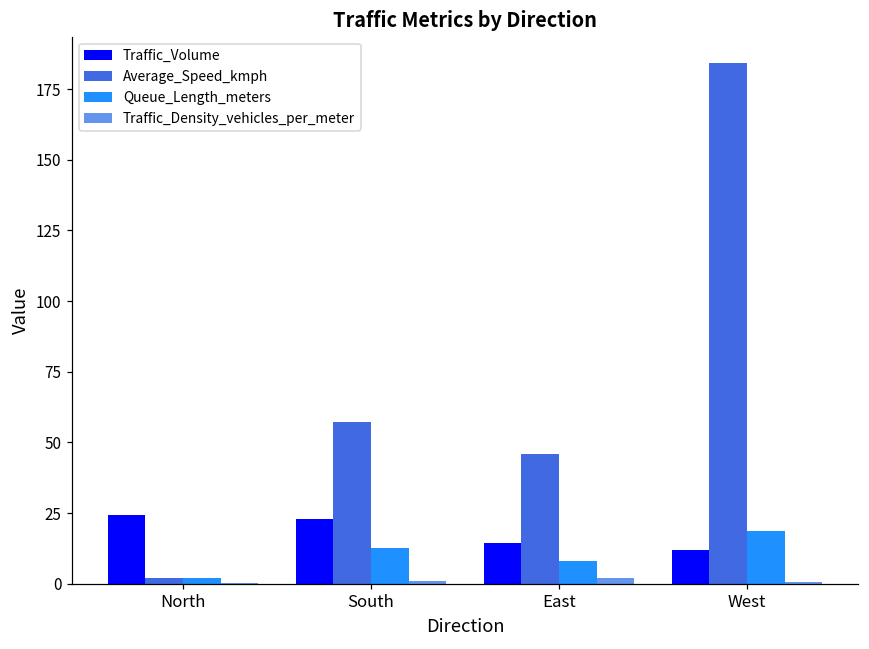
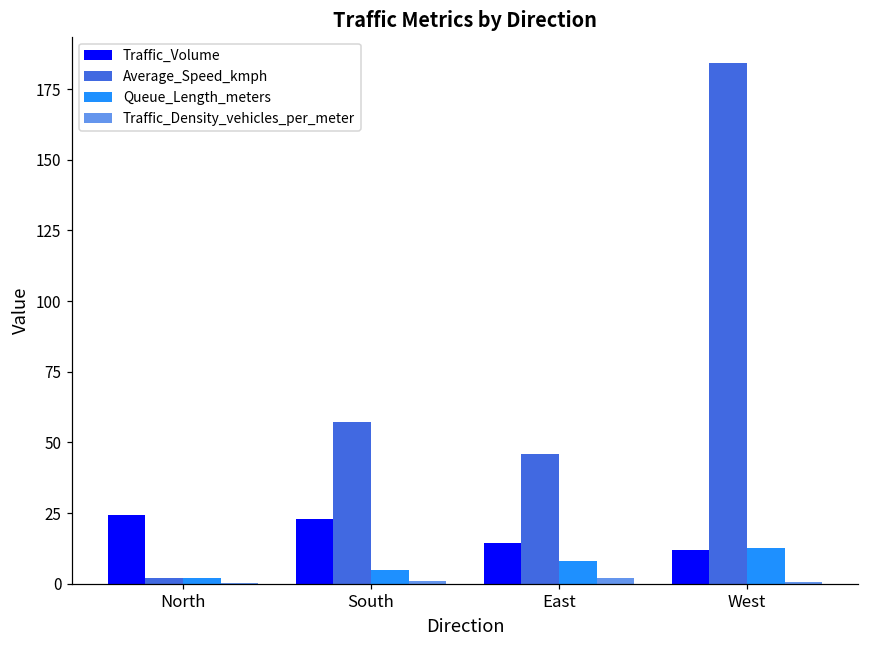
  {
    "Traffic_Volume": {
      "North": 24,
      "South": 23,
      "East": 14,
      "West": 12
    },
    "Queue_Length_meters": {
      "North": 2,
-     "South": 13,
+     "South": 5,
      "East": 8,
-     "West": 19
+     "West": 13
    }
  }
